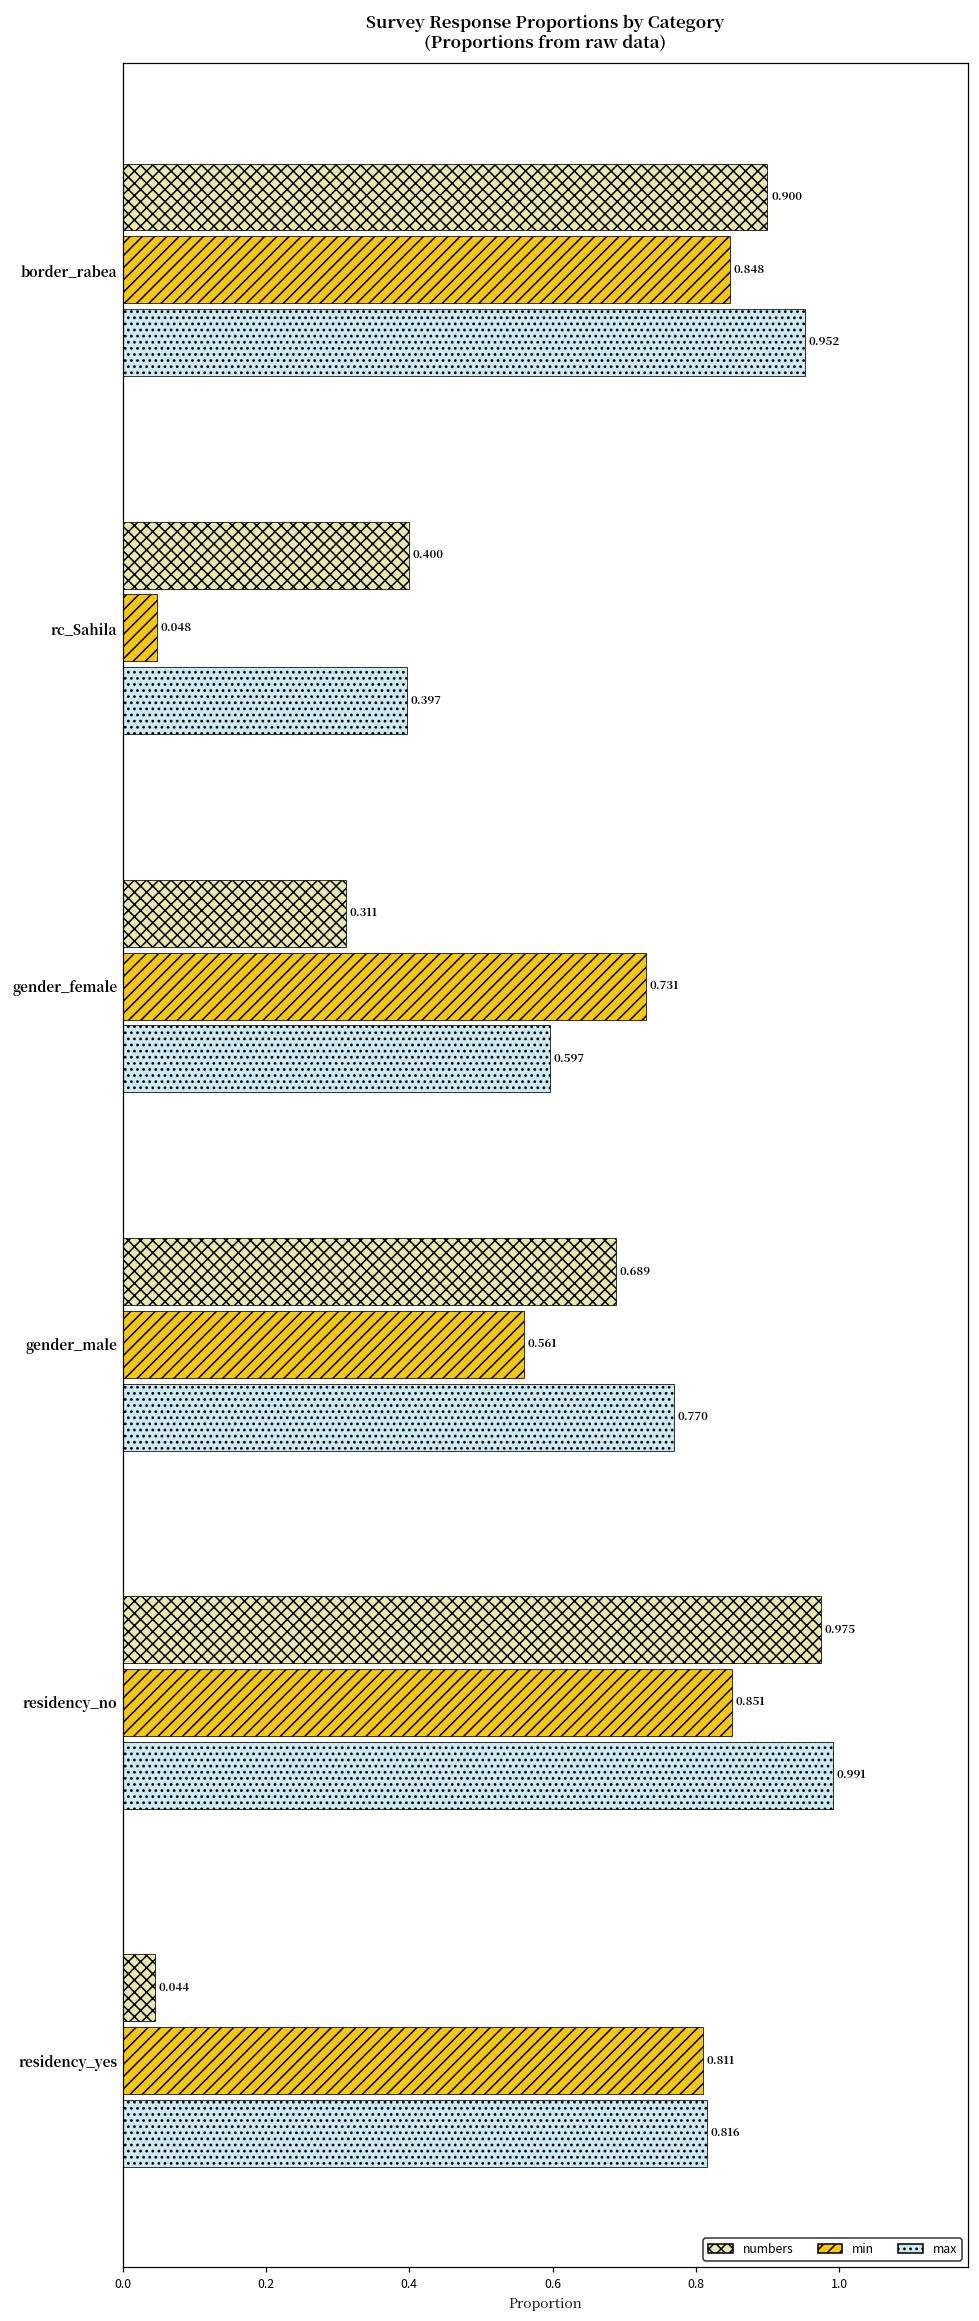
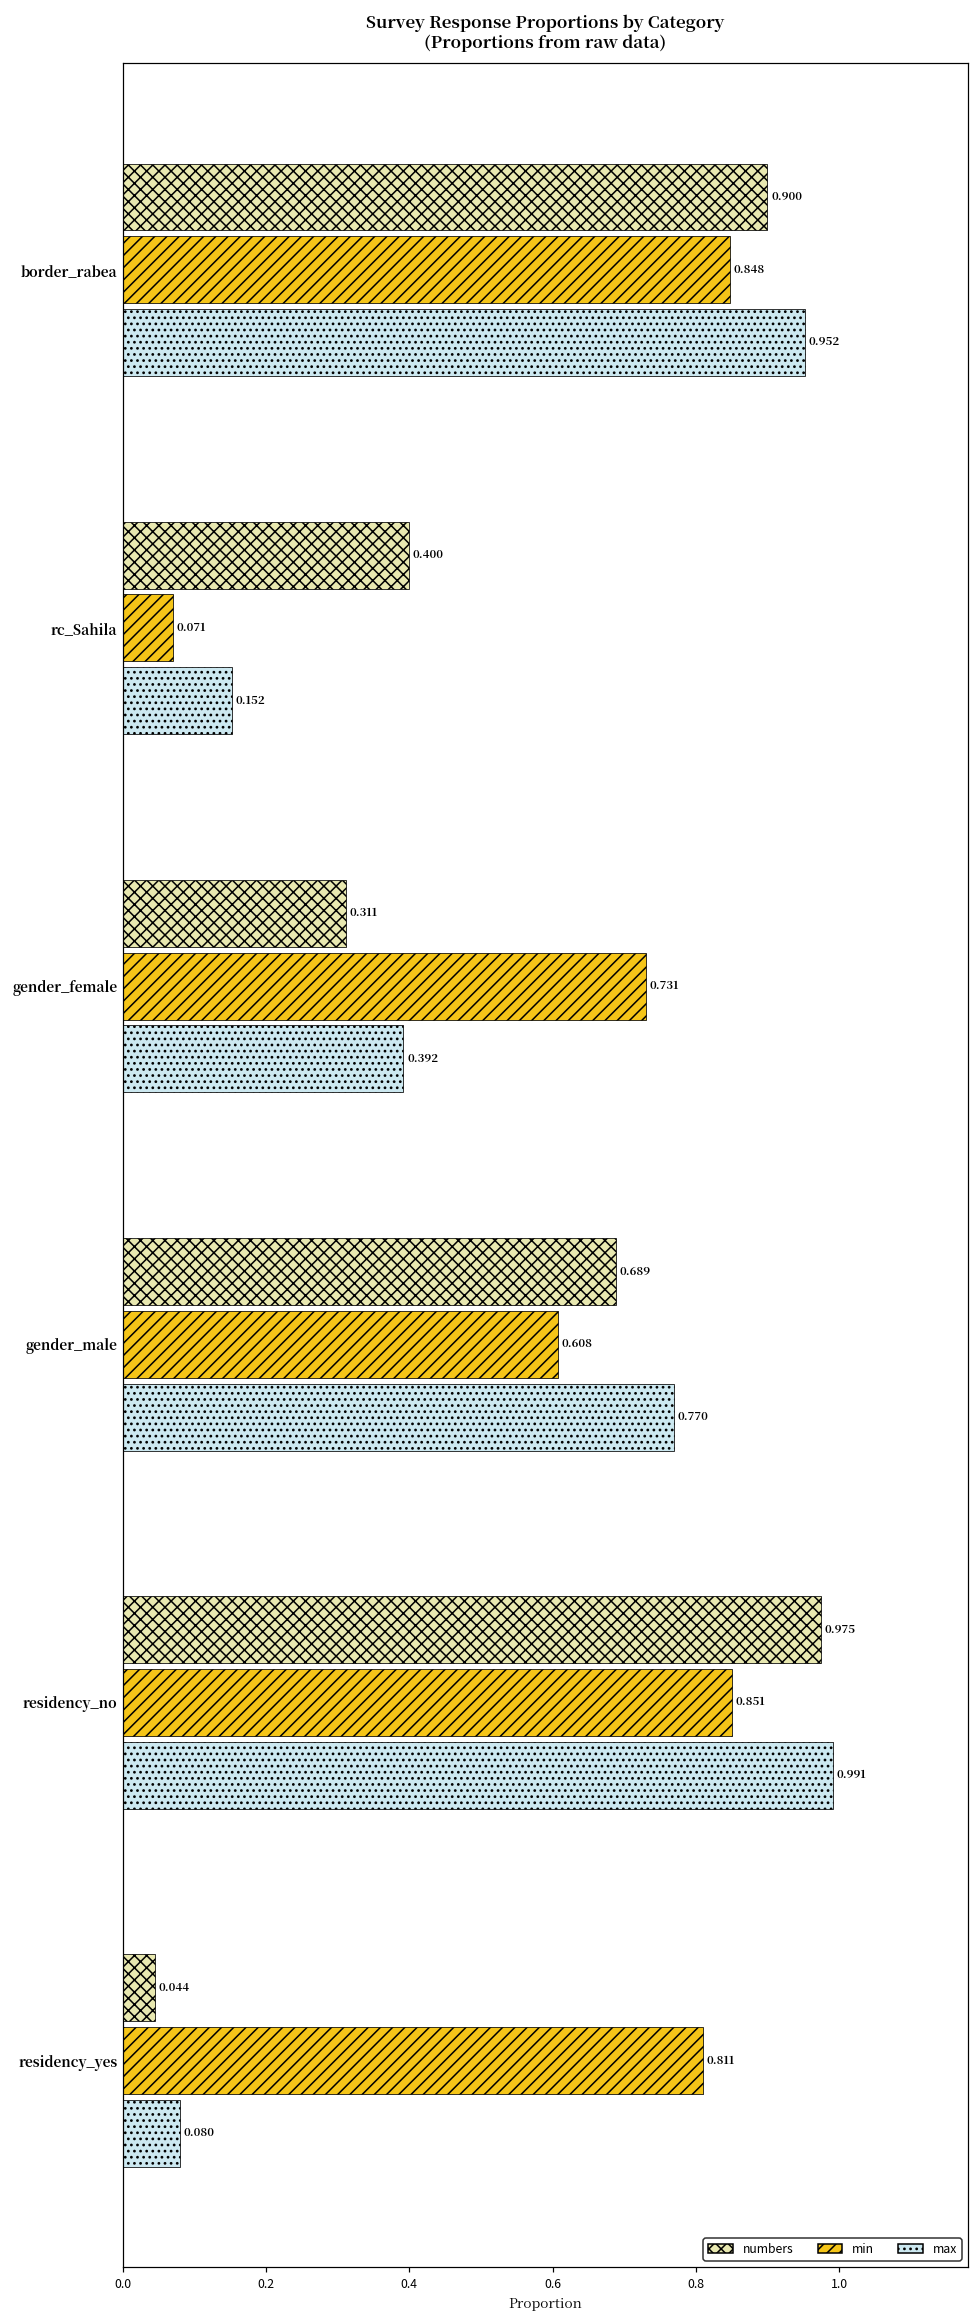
  {
    "numbers": {
      "border_rabea": 0.900,
      "rc_Sahila": 0.400,
      "gender_female": 0.311,
      "gender_male": 0.689,
      "residency_no": 0.975,
      "residency_yes": 0.044
    },
    "min": {
      "border_rabea": 0.848,
-     "rc_Sahila": 0.048,
+     "rc_Sahila": 0.071,
      "gender_female": 0.731,
-     "gender_male": 0.561,
+     "gender_male": 0.608,
      "residency_no": 0.851,
      "residency_yes": 0.811
    },
    "max": {
      "border_rabea": 0.952,
-     "rc_Sahila": 0.397,
-     "gender_female": 0.597,
+     "rc_Sahila": 0.152,
+     "gender_female": 0.392,
      "gender_male": 0.770,
      "residency_no": 0.991,
-     "residency_yes": 0.816
+     "residency_yes": 0.080
    }
  }
